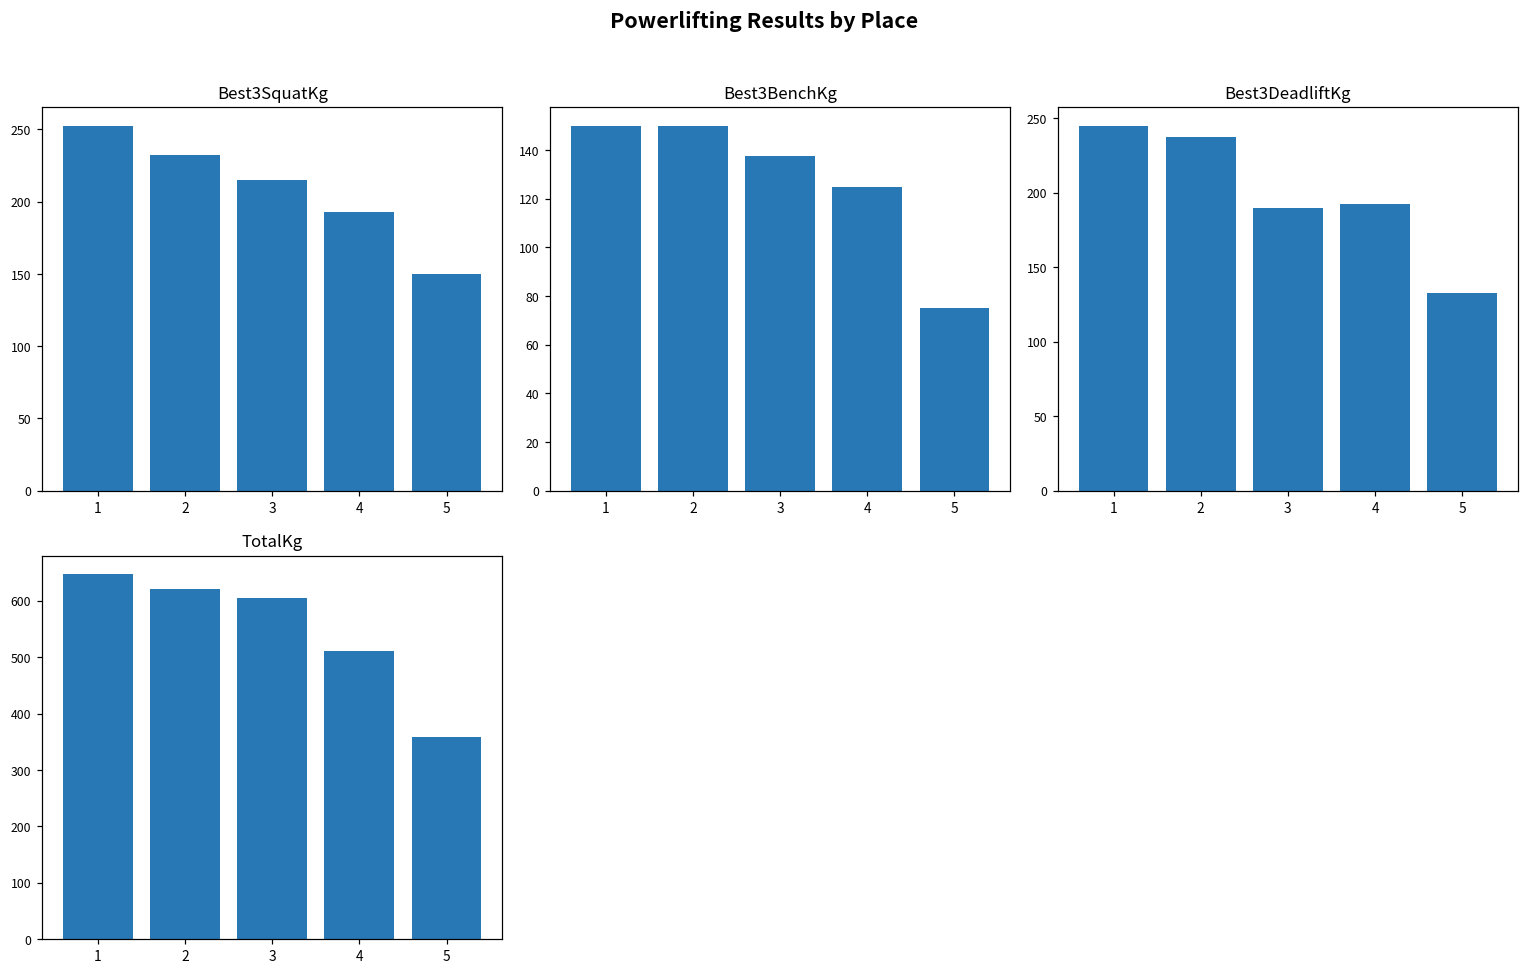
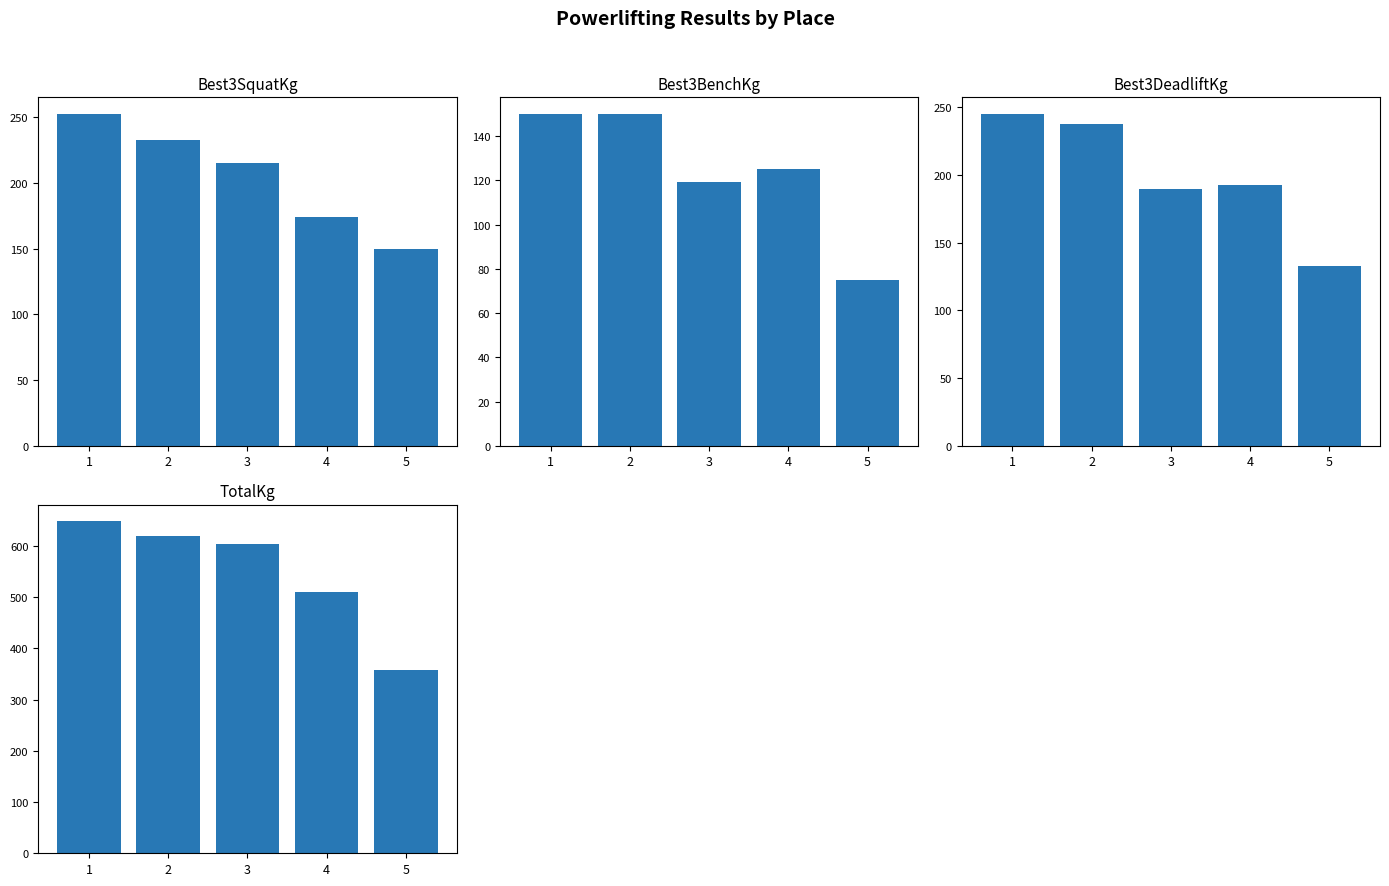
  {
    "Best3SquatKg": {
      "1": 253,
      "2": 233,
      "3": 215,
-     "4": 193,
+     "4": 174,
      "5": 150
    },
    "Best3BenchKg": {
      "1": 150,
      "2": 150,
-     "3": 138,
+     "3": 119,
      "4": 125,
      "5": 75
    },
    "Best3DeadliftKg": {
      "1": 245,
      "2": 238,
      "3": 190,
      "4": 193,
      "5": 133
    },
    "TotalKg": {
      "1": 650,
      "2": 620,
      "3": 600,
      "4": 510,
      "5": 360
    }
  }
